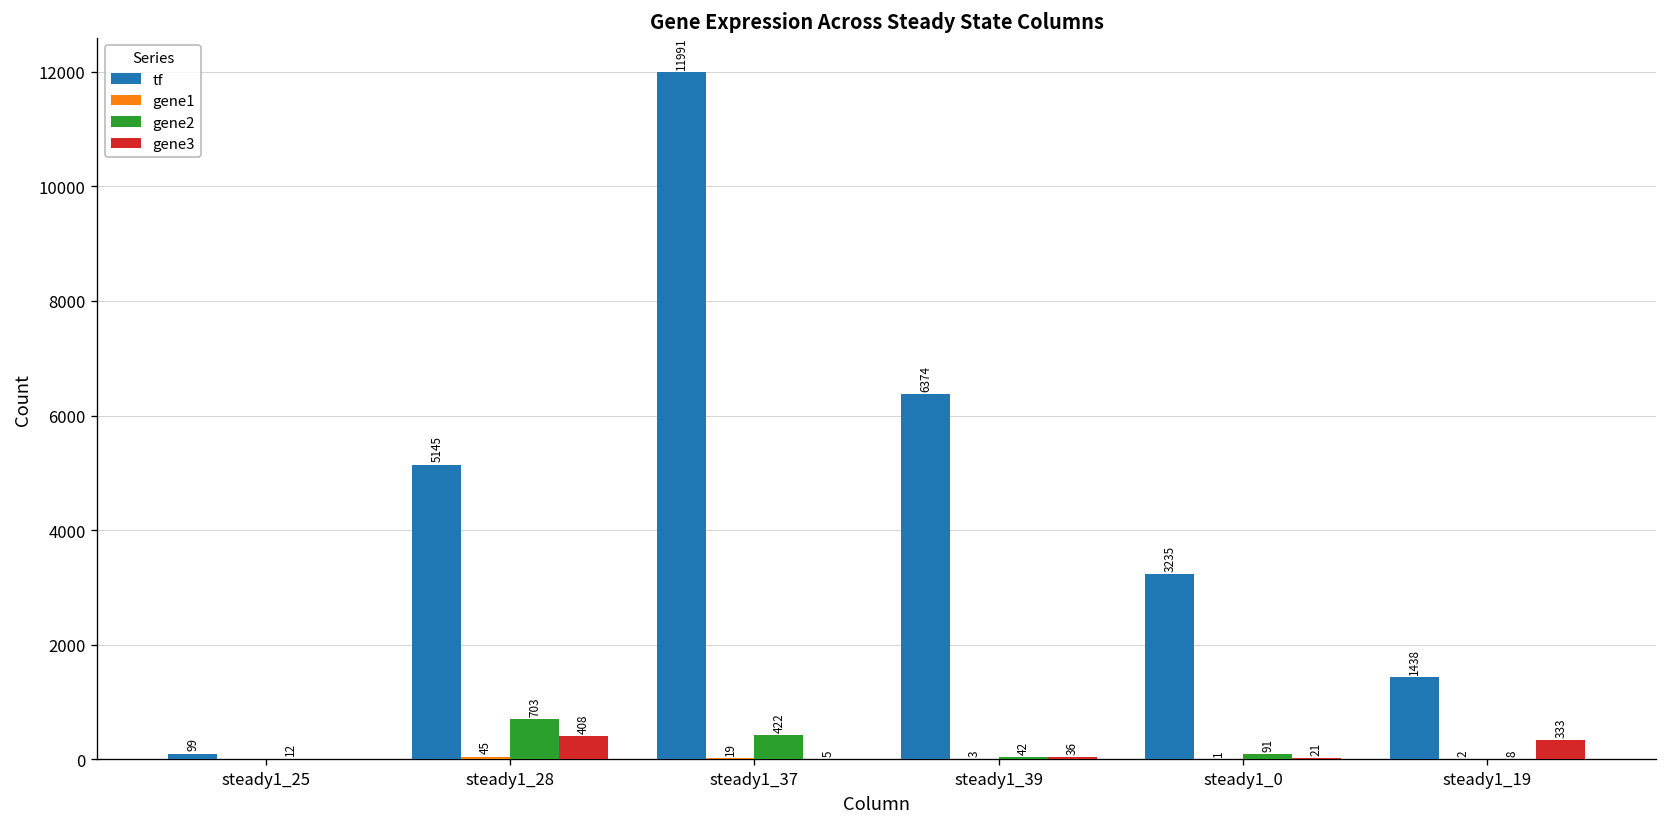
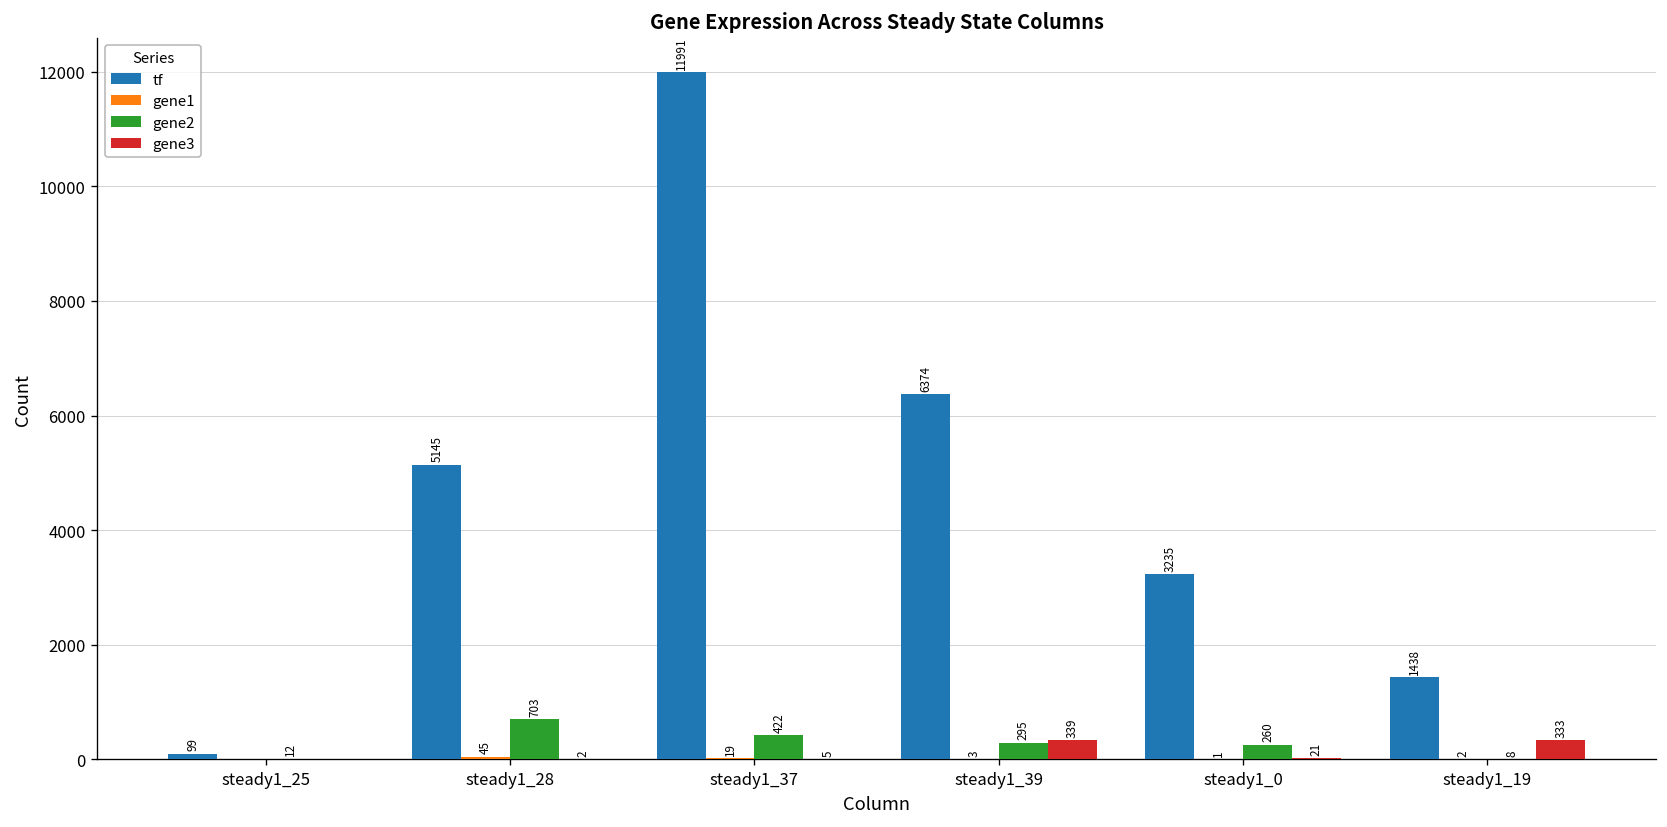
  {
    "tf": {
      "steady1_25": 99,
      "steady1_28": 5145,
      "steady1_37": 11991,
      "steady1_39": 6374,
      "steady1_0": 3235,
      "steady1_19": 1438
    },
    "gene1": {
      "steady1_28": 45,
      "steady1_37": 19,
      "steady1_39": 3,
      "steady1_0": 1,
      "steady1_19": 2
    },
    "gene2": {
      "steady1_25": 12,
      "steady1_28": 703,
      "steady1_37": 422,
-     "steady1_39": 42,
-     "steady1_0": 91,
+     "steady1_39": 295,
+     "steady1_0": 260,
      "steady1_19": 8
    },
    "gene3": {
-     "steady1_28": 408,
+     "steady1_28": 2,
      "steady1_37": 5,
-     "steady1_39": 36,
+     "steady1_39": 339,
      "steady1_0": 21,
      "steady1_19": 333
    }
  }
